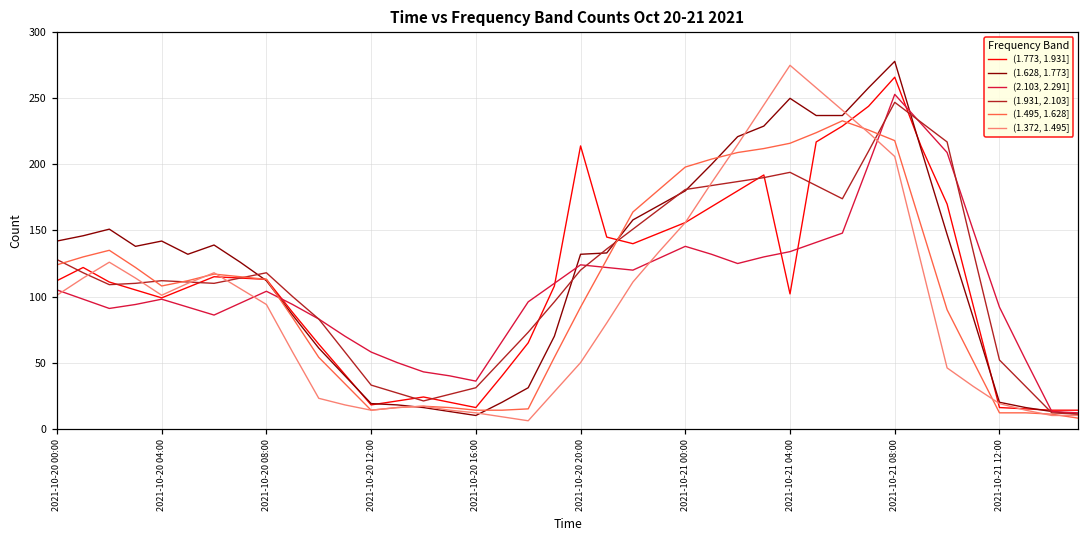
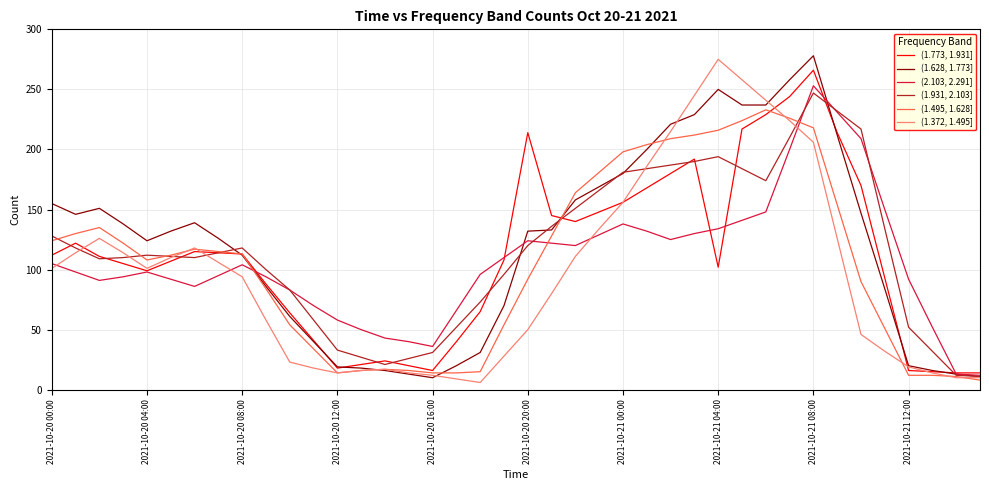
  {
    "(1.773, 1.931]": {
      "2021-10-20 00:00": 112,
      "2021-10-20 20:00": 214,
      "2021-10-21 04:00": 102,
      "2021-10-21 08:00": 266,
      "2021-10-21 12:00": 16
    },
    "(1.628, 1.773]": {
-     "2021-10-20 00:00": 142,
-     "2021-10-20 04:00": 142,
+     "2021-10-20 00:00": 155,
+     "2021-10-20 04:00": 124,
      "2021-10-20 20:00": 132,
      "2021-10-21 04:00": 250,
      "2021-10-21 08:00": 278
    }
  }
